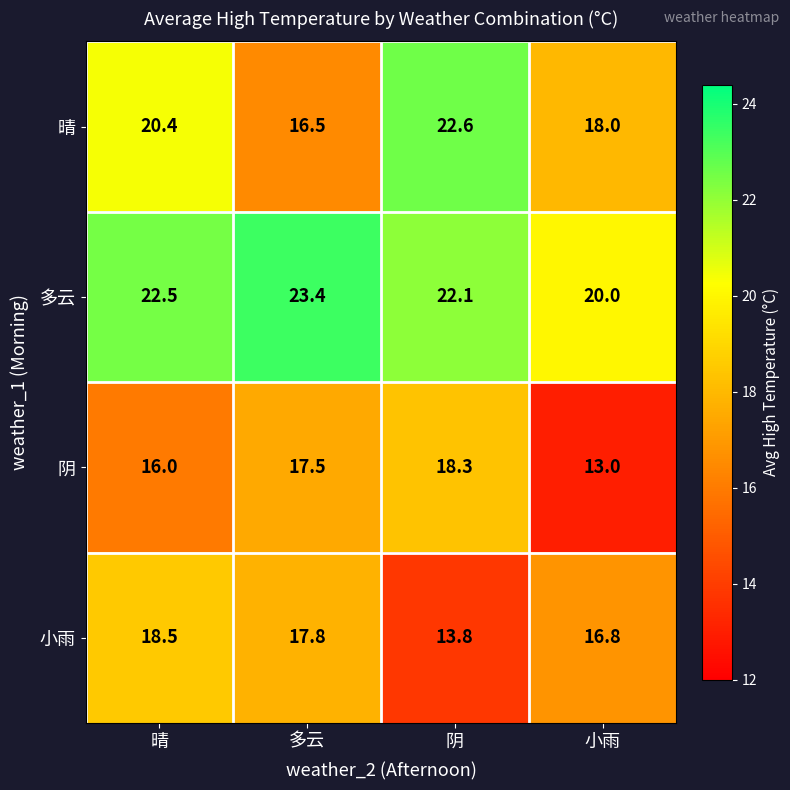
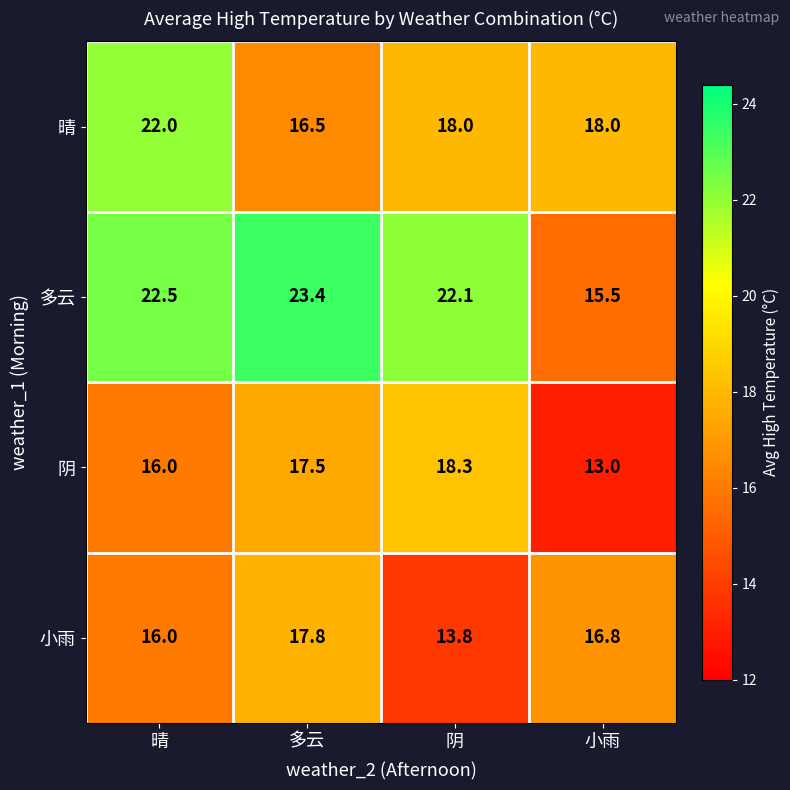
  {
    "晴": {
-     "晴": 20.4,
+     "晴": 22.0,
      "多云": 16.5,
-     "阴": 22.6,
+     "阴": 18.0,
      "小雨": 18.0
    },
    "多云": {
      "晴": 22.5,
      "多云": 23.4,
      "阴": 22.1,
-     "小雨": 20.0
+     "小雨": 15.5
    },
    "阴": {
      "晴": 16.0,
      "多云": 17.5,
      "阴": 18.3,
      "小雨": 13.0
    },
    "小雨": {
-     "晴": 18.5,
+     "晴": 16.0,
      "多云": 17.8,
      "阴": 13.8,
      "小雨": 16.8
    }
  }
